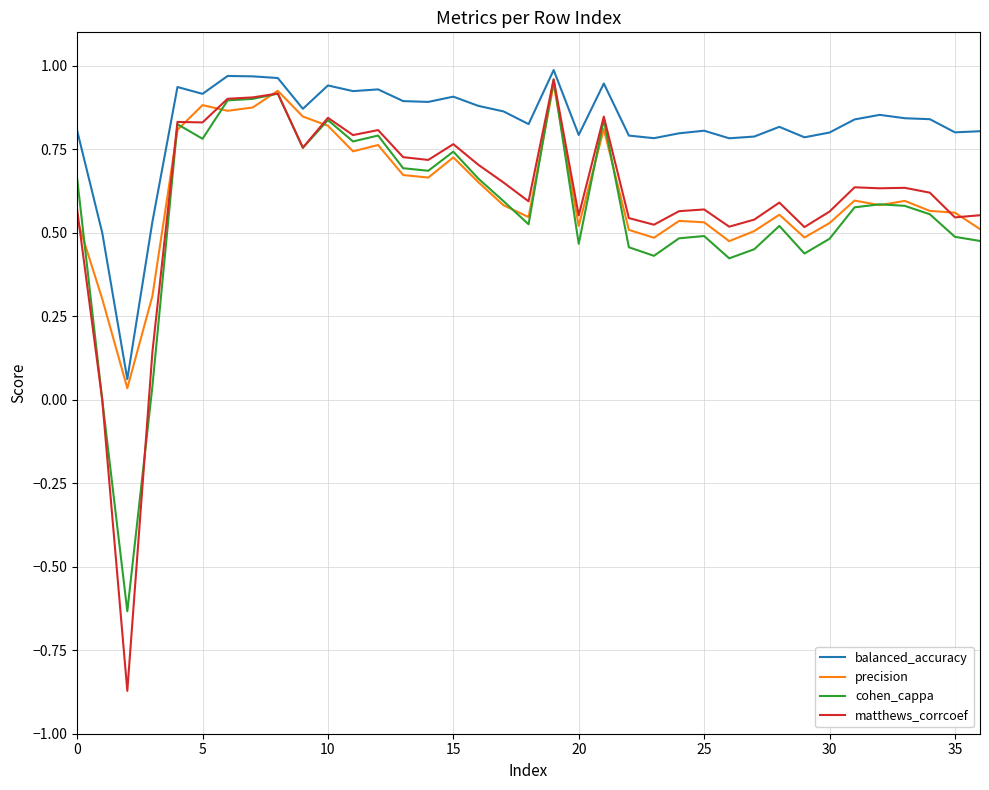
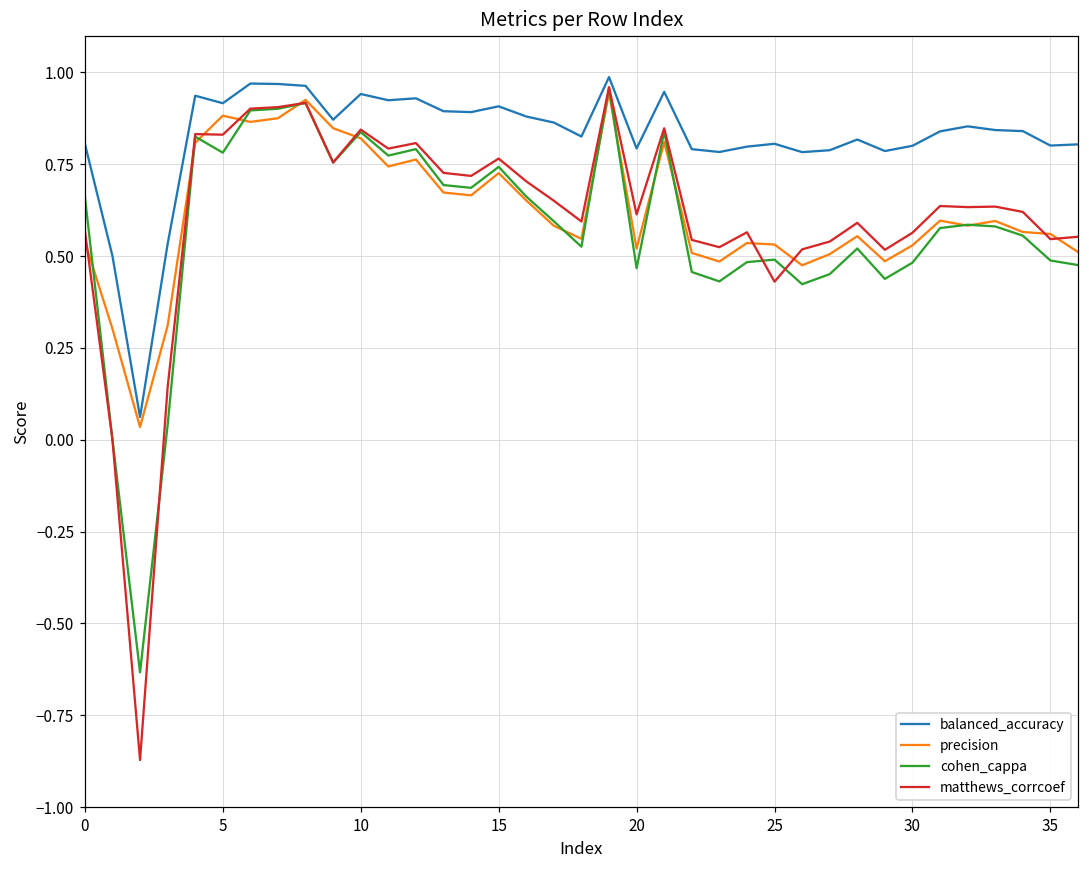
  {
    "balanced_accuracy": {
      "0": 0.81,
      "5": 0.92,
      "10": 0.94,
      "15": 0.91,
      "20": 0.79,
      "25": 0.81,
      "30": 0.80,
      "35": 0.80
    },
    "precision": {
      "0": 0.54,
      "5": 0.88,
      "10": 0.82,
      "15": 0.73,
      "20": 0.52,
      "25": 0.53,
      "30": 0.53,
      "35": 0.56
    },
    "cohen_cappa": {
      "0": 0.66,
      "5": 0.78,
      "15": 0.74,
      "20": 0.47,
      "25": 0.49,
      "30": 0.48,
      "35": 0.49
    },
    "matthews_corrcoef": {
      "0": 0.57,
      "5": 0.83,
      "15": 0.77,
-     "20": 0.55,
-     "25": 0.57,
+     "20": 0.61,
+     "25": 0.43,
      "30": 0.56,
      "35": 0.55
    }
  }
